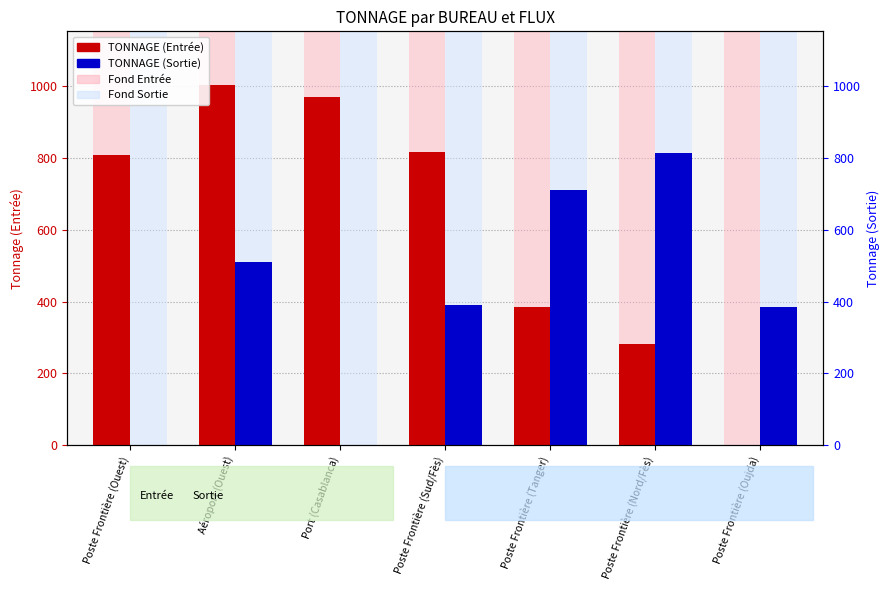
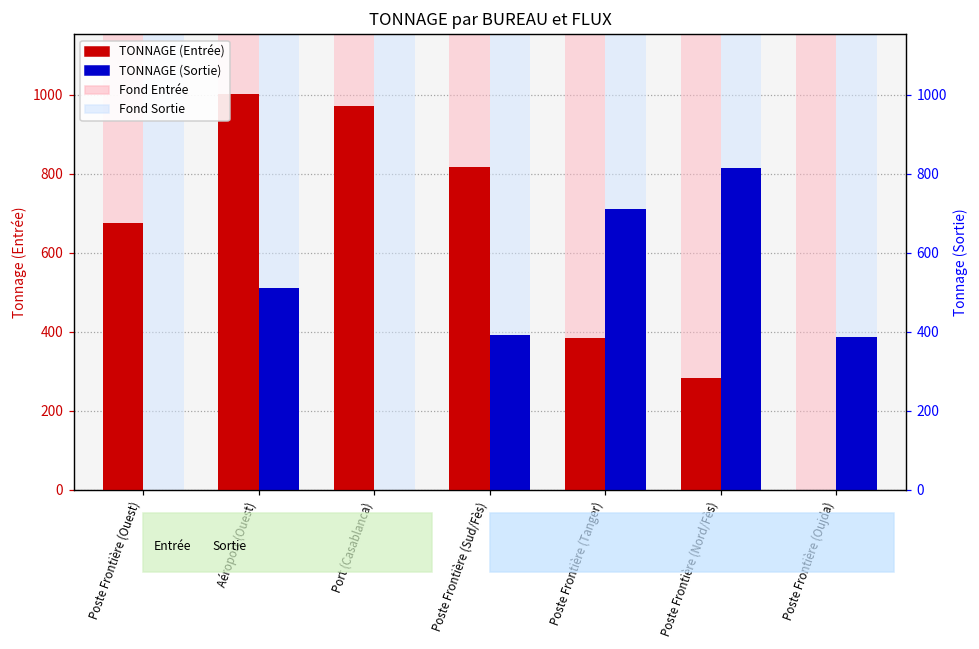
  {
    "TONNAGE (Entrée)": {
-     "Poste Frontière (Ouest)": 810,
+     "Poste Frontière (Ouest)": 680,
      "Poste Frontière (Oujda)": 0
    },
    "TONNAGE (Sortie)": {
      "Poste Frontière (Ouest)": 0,
      "Port (Casablanca)": 0
    }
  }
